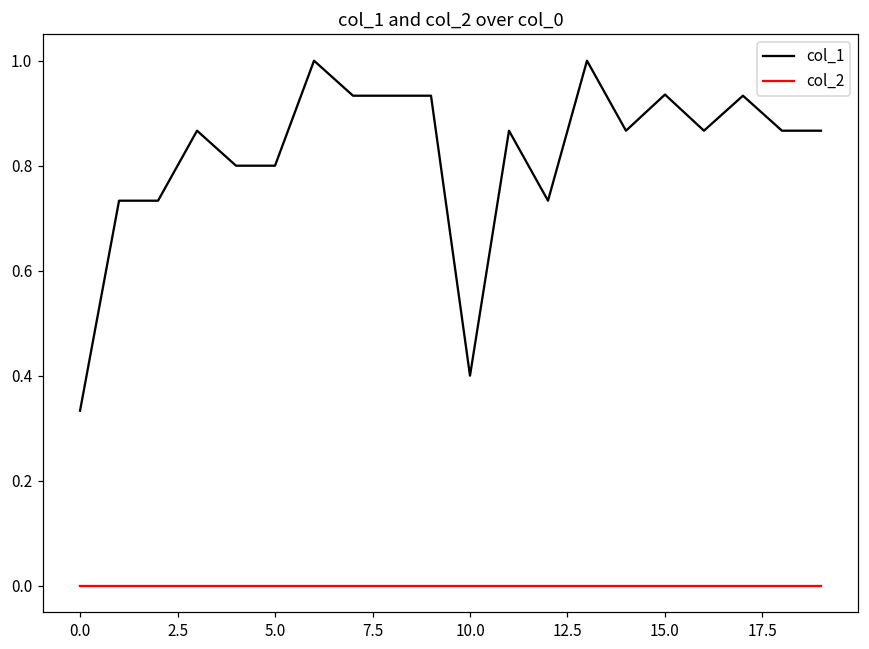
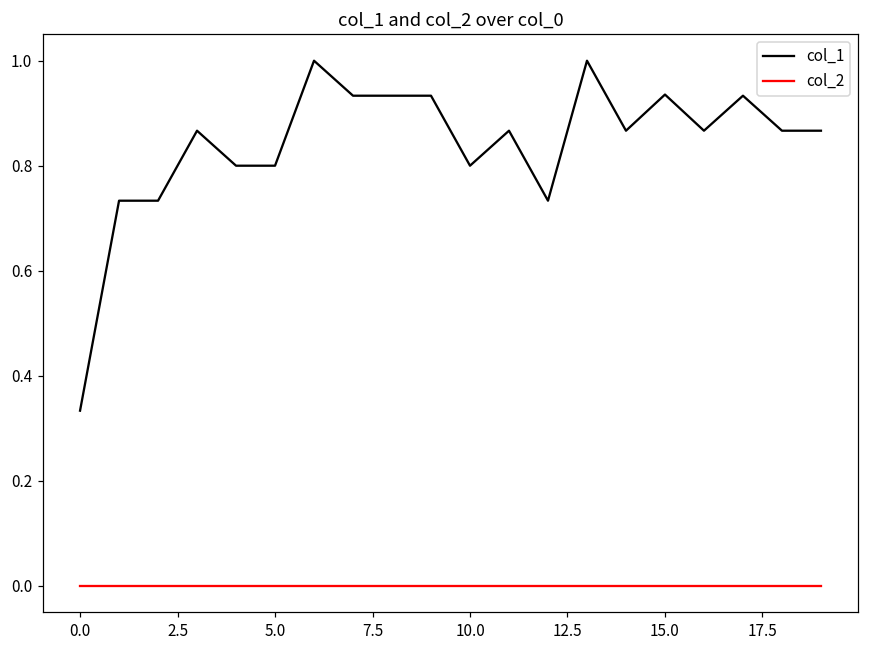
  {
    "col_1": {
      "0.0": 0.33,
      "5.0": 0.8,
-     "10.0": 0.4,
+     "10.0": 0.8,
      "15.0": 0.94
    },
    "col_2": {
      "0.0": 0.0,
      "5.0": 0.0,
      "10.0": 0.0,
      "15.0": 0.0
    }
  }
